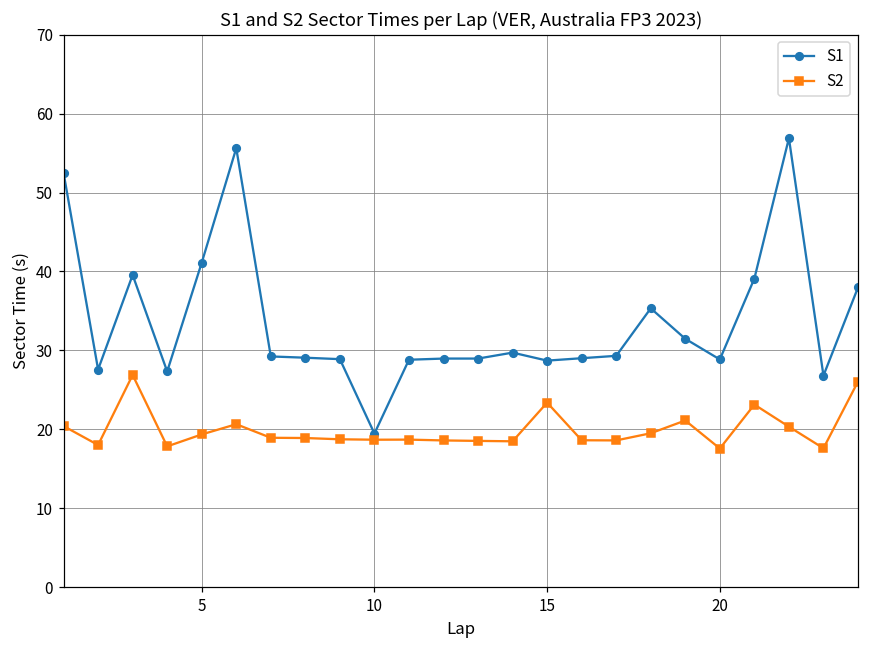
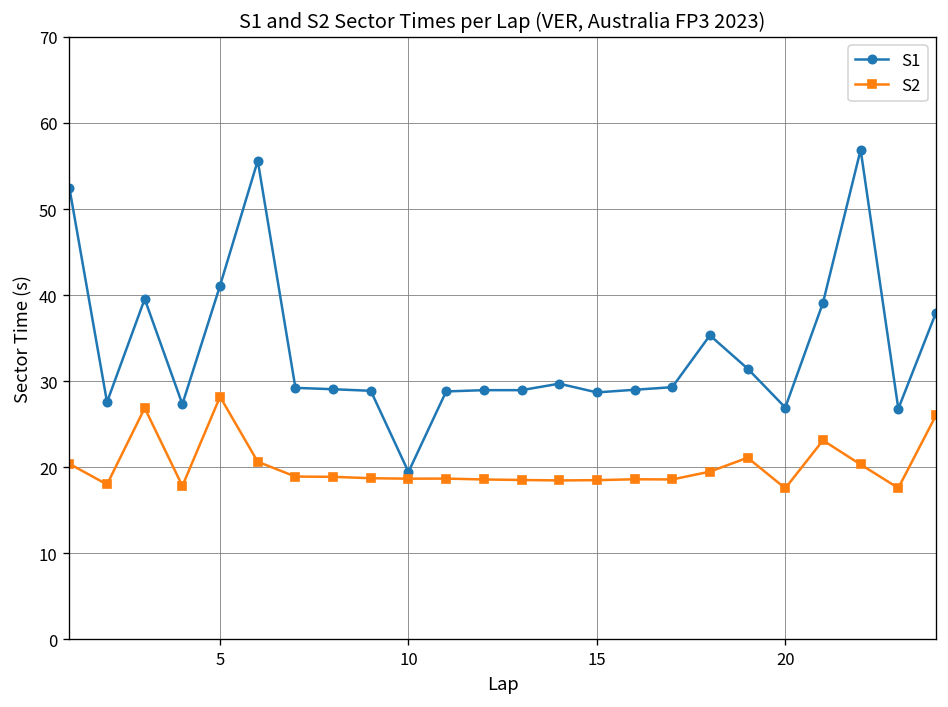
  {
    "S1": {
      "5": 41,
      "10": 19,
      "15": 29,
-     "20": 29
+     "20": 27
    },
    "S2": {
-     "5": 19,
+     "5": 28,
      "10": 19,
-     "15": 23,
+     "15": 19,
      "20": 18
    }
  }
